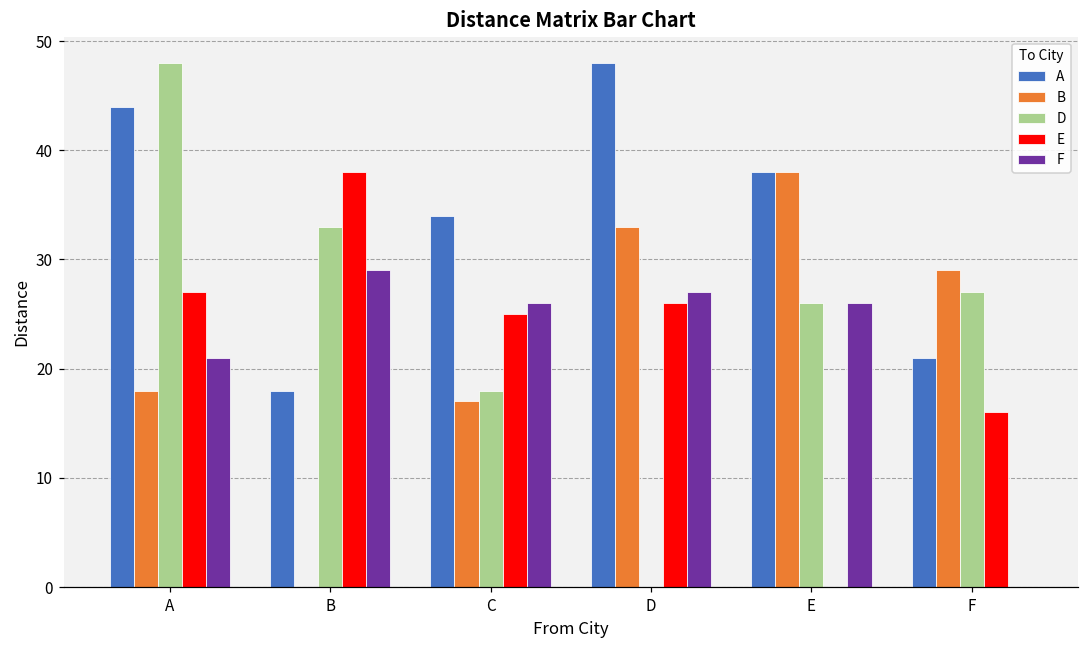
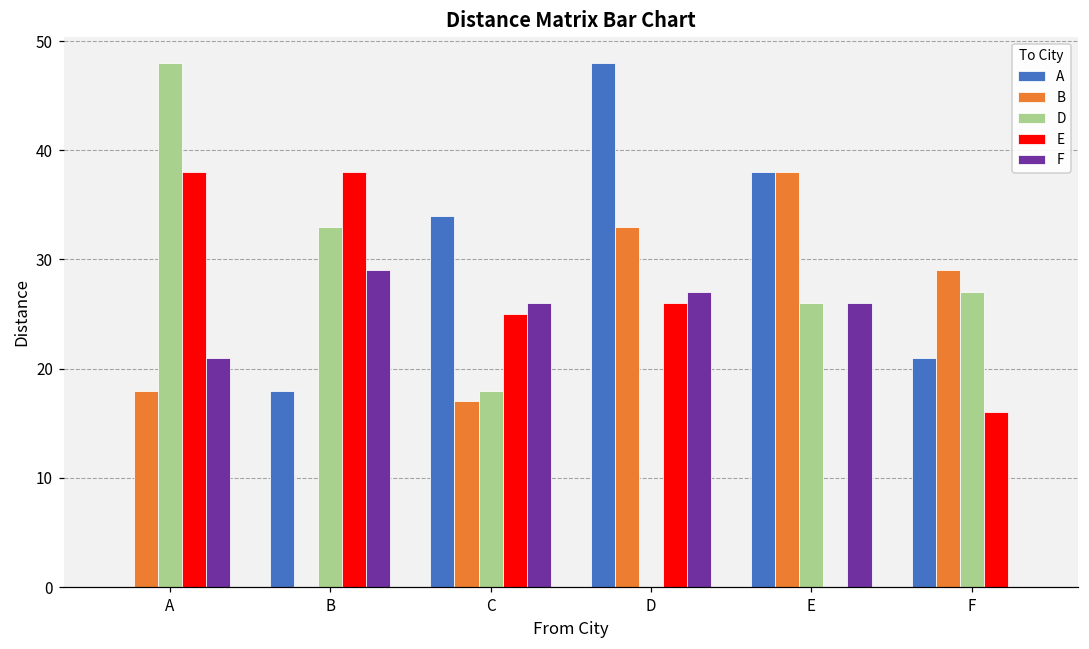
  {
    "A": {
-     "A": 44,
+     "A": 0,
      "B": 18,
      "C": 34,
      "D": 48,
      "E": 38,
      "F": 21
    },
    "B": {
      "A": 18,
      "B": 0,
      "C": 17,
      "D": 33,
      "E": 38,
      "F": 29
    },
    "D": {
      "A": 48,
      "B": 33,
      "C": 18,
      "D": 0,
      "E": 26,
      "F": 27
    },
    "E": {
-     "A": 27,
+     "A": 38,
      "B": 38,
      "C": 25,
      "D": 26,
      "E": 0,
      "F": 16
    },
    "F": {
      "A": 21,
      "B": 29,
      "C": 26,
      "D": 27,
      "E": 26,
      "F": 0
    }
  }
